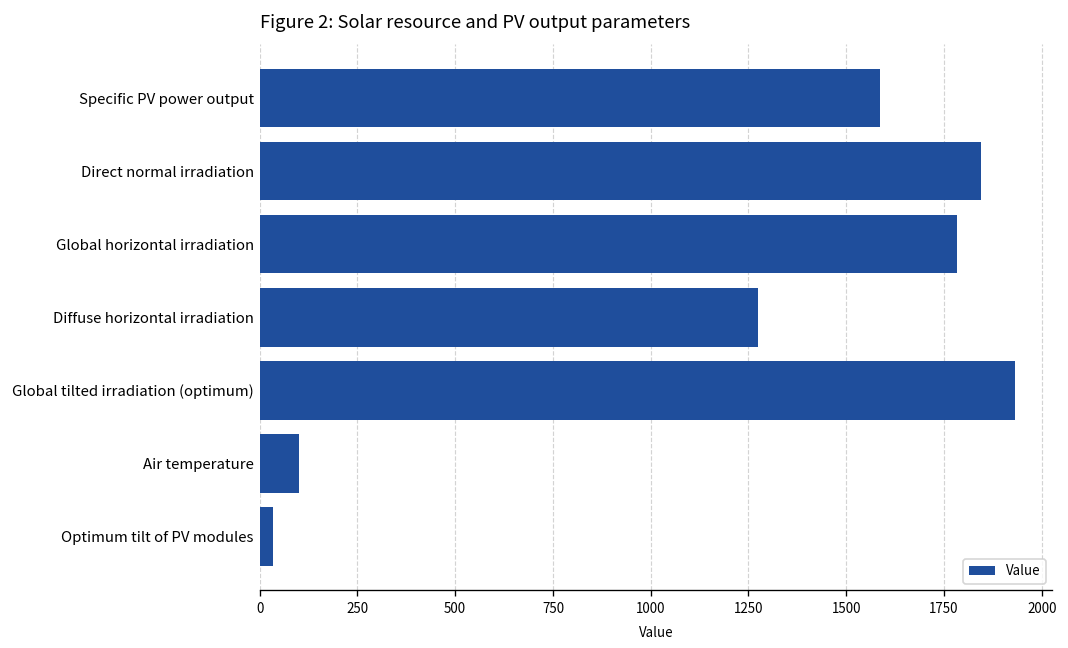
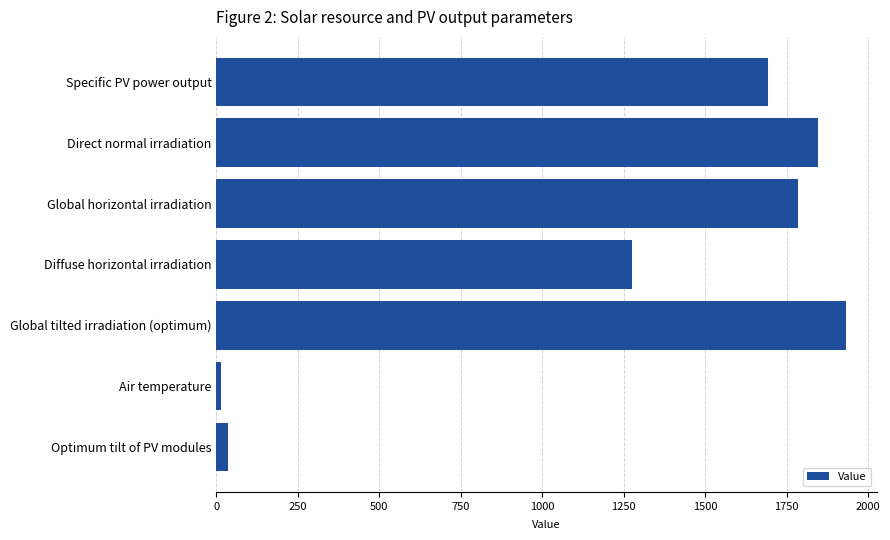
  {
-   "Specific PV power output": 1590,
+   "Specific PV power output": 1690,
    "Direct normal irradiation": 1850,
    "Global horizontal irradiation": 1780,
    "Diffuse horizontal irradiation": 1270,
    "Global tilted irradiation (optimum)": 1930,
-   "Air temperature": 100,
+   "Air temperature": 10,
    "Optimum tilt of PV modules": 40
  }
